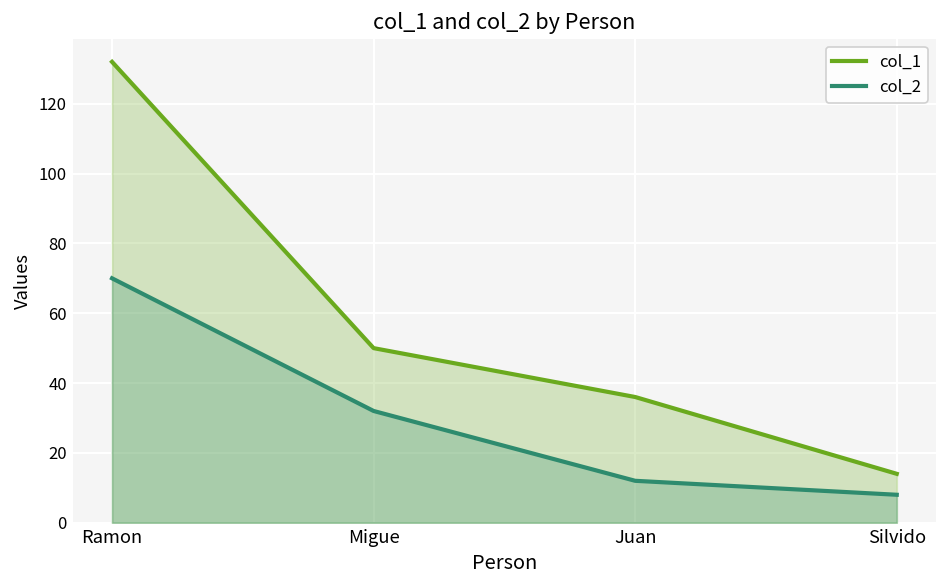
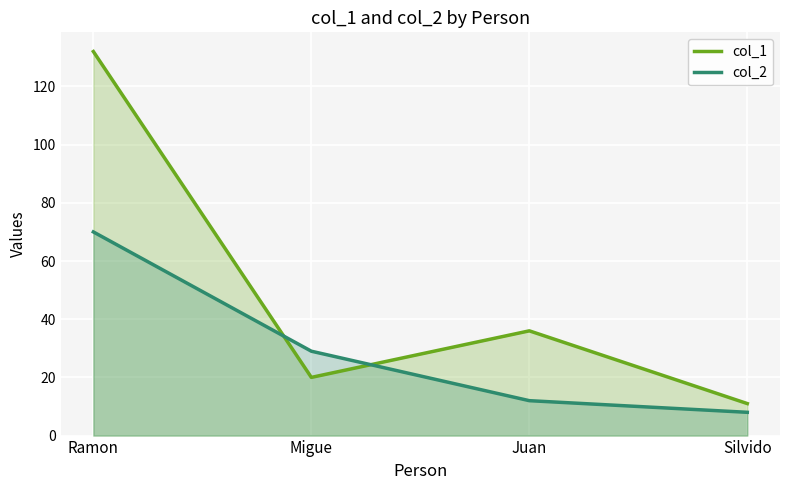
  {
    "col_1": {
      "Ramon": 132,
-     "Migue": 50,
+     "Migue": 20,
      "Juan": 36,
-     "Silvido": 14
+     "Silvido": 11
    },
    "col_2": {
      "Ramon": 70,
-     "Migue": 32,
+     "Migue": 29,
      "Juan": 12,
      "Silvido": 8
    }
  }
